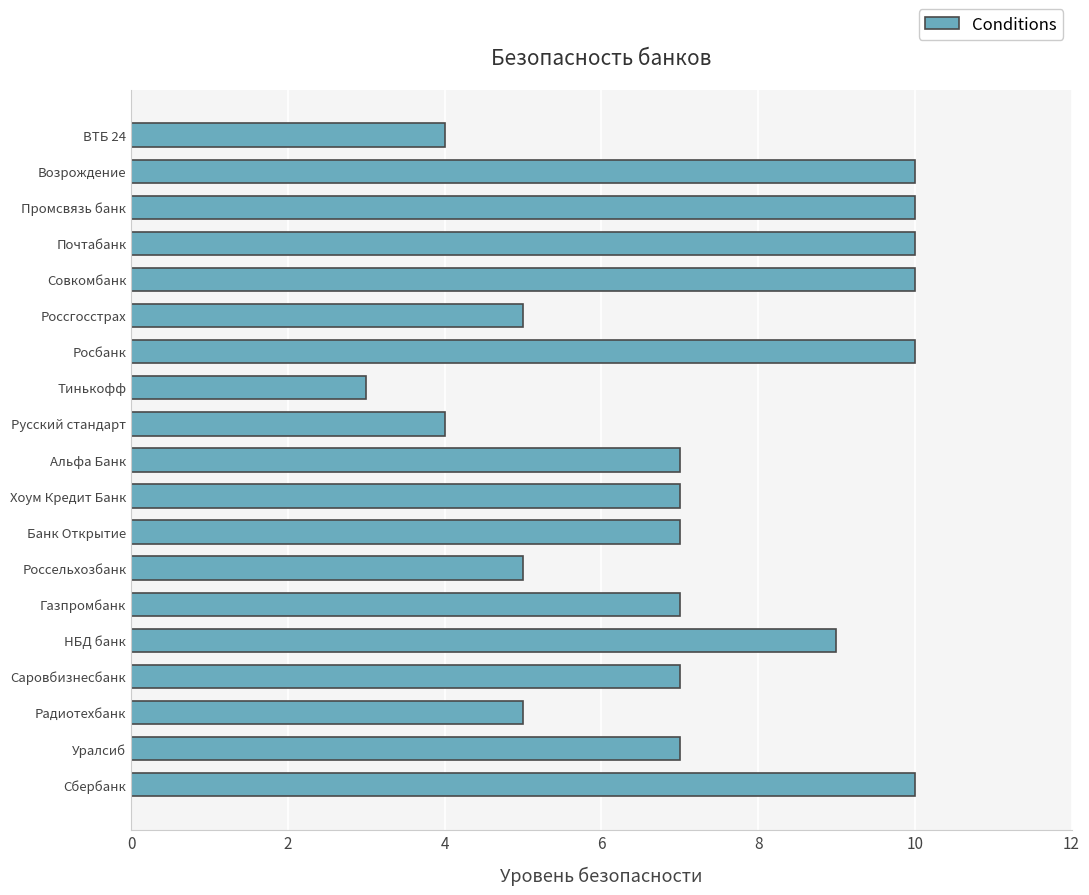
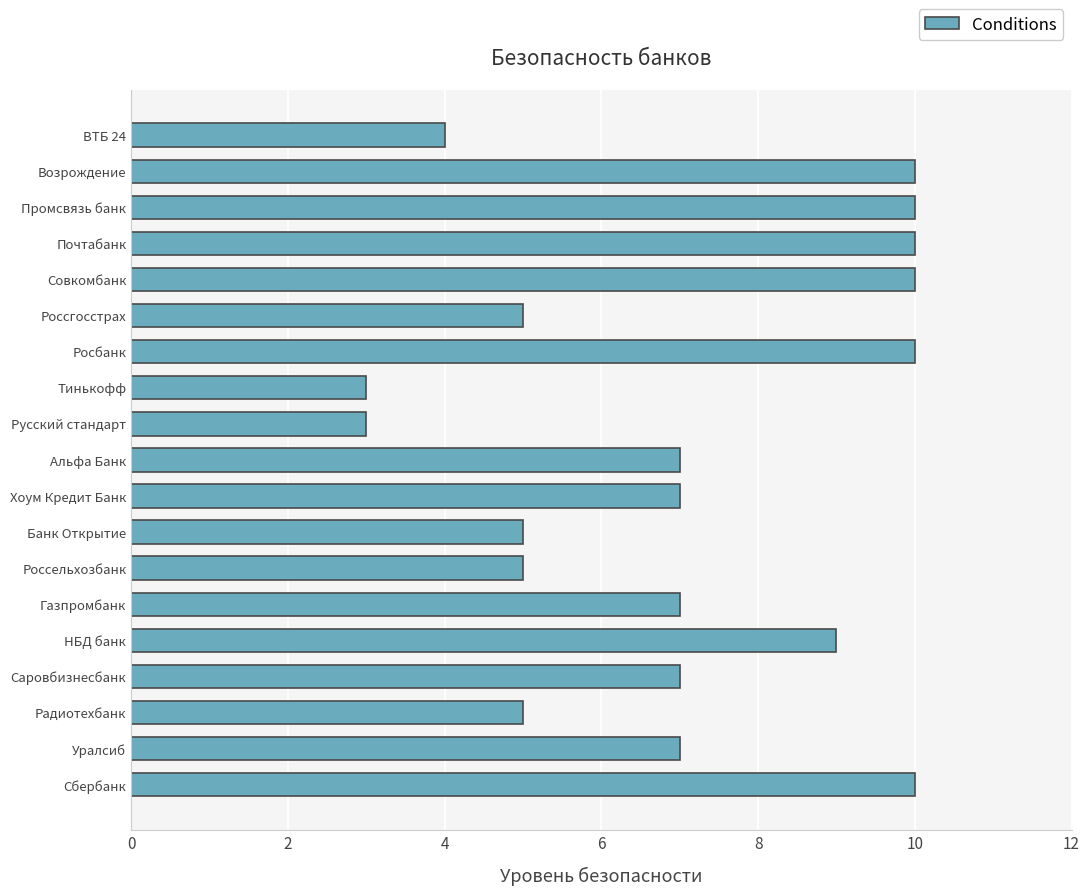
  {
    "ВТБ 24": 4,
    "Возрождение": 10,
    "Промсвязь банк": 10,
    "Почтабанк": 10,
    "Совкомбанк": 10,
    "Россгосстрах": 5,
    "Росбанк": 10,
    "Тинькофф": 3,
-   "Русский стандарт": 4,
+   "Русский стандарт": 3,
    "Альфа Банк": 7,
    "Хоум Кредит Банк": 7,
-   "Банк Открытие": 7,
+   "Банк Открытие": 5,
    "Россельхозбанк": 5,
    "Газпромбанк": 7,
    "НБД банк": 9,
    "Саровбизнесбанк": 7,
    "Радиотехбанк": 5,
    "Уралсиб": 7,
    "Сбербанк": 10
  }
